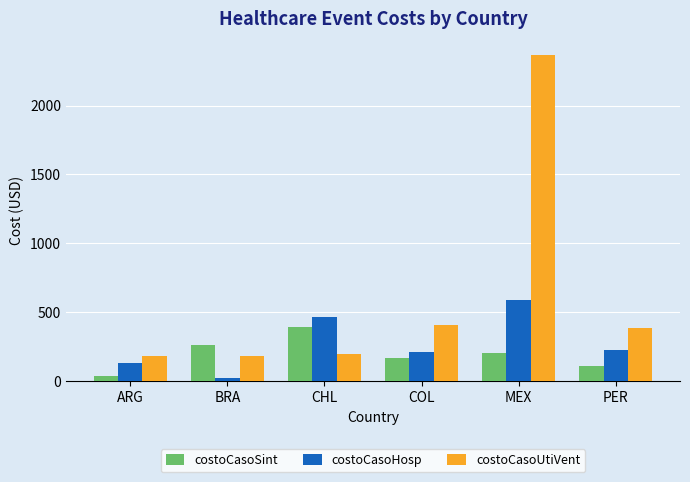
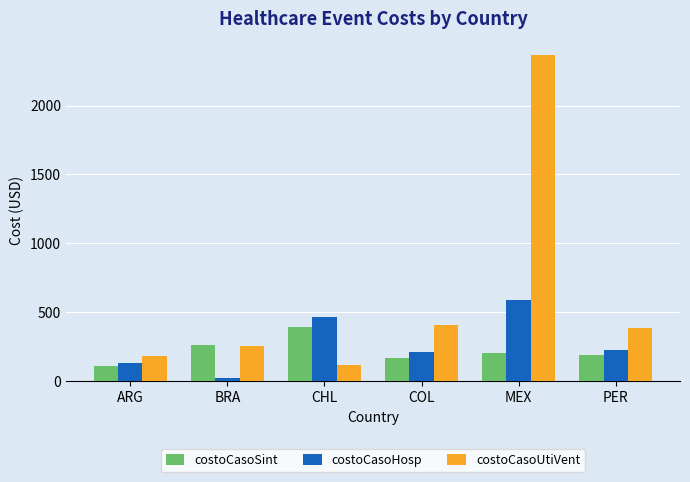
  {
    "costoCasoSint": {
-     "ARG": 40,
+     "ARG": 110,
      "BRA": 260,
      "CHL": 390,
      "COL": 170,
      "MEX": 210,
-     "PER": 110
+     "PER": 190
    },
    "costoCasoHosp": {
      "ARG": 130,
      "BRA": 30,
      "CHL": 460,
      "COL": 210,
      "MEX": 590,
      "PER": 220
    },
    "costoCasoUtiVent": {
      "ARG": 180,
-     "BRA": 180,
-     "CHL": 200,
+     "BRA": 250,
+     "CHL": 110,
      "COL": 410,
      "MEX": 2370,
      "PER": 380
    }
  }
